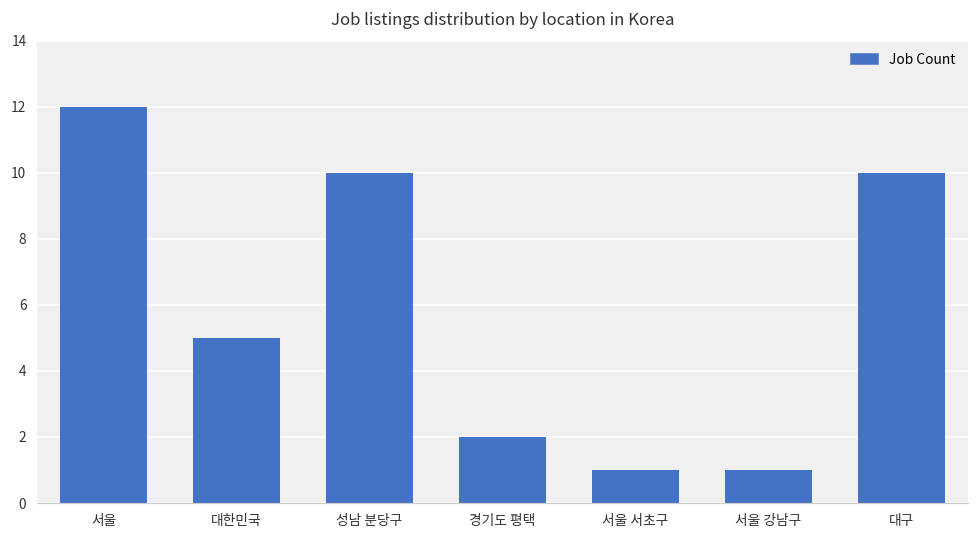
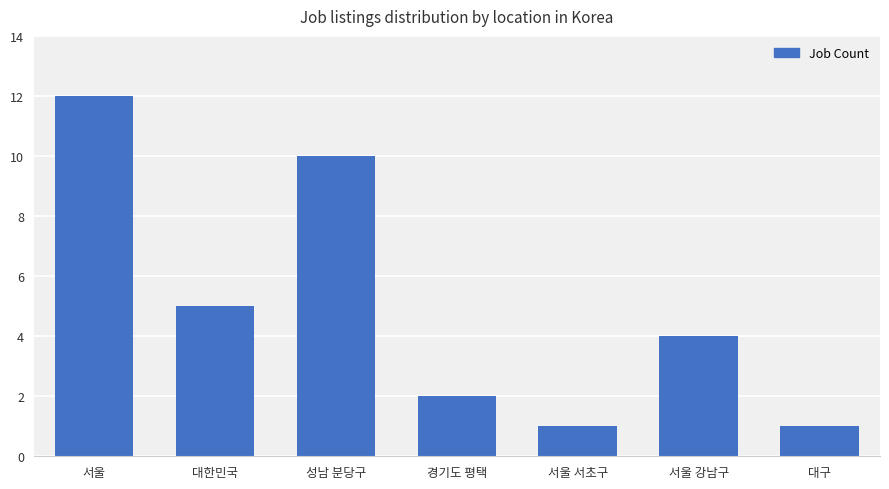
  {
    "서울": 12,
    "대한민국": 5,
    "성남 분당구": 10,
    "경기도 평택": 2,
    "서울 서초구": 1,
-   "서울 강남구": 1,
-   "대구": 10
+   "서울 강남구": 4,
+   "대구": 1
  }
